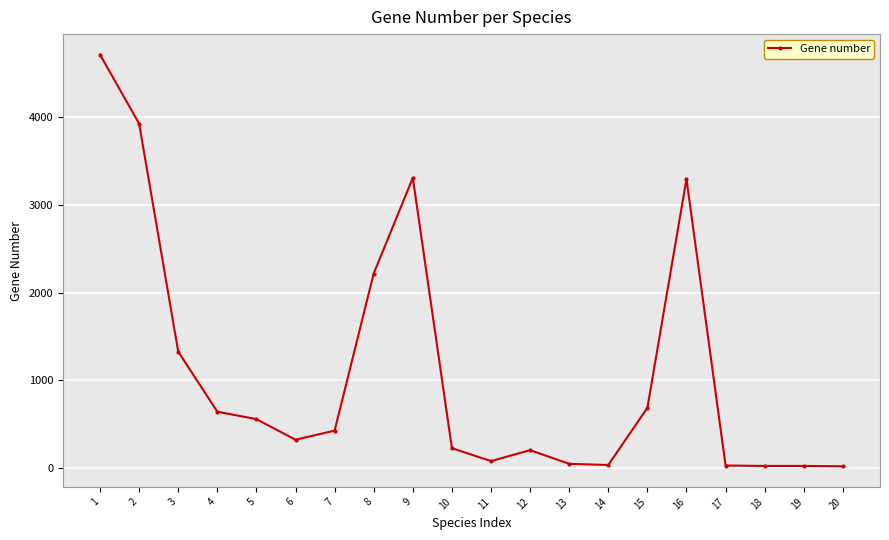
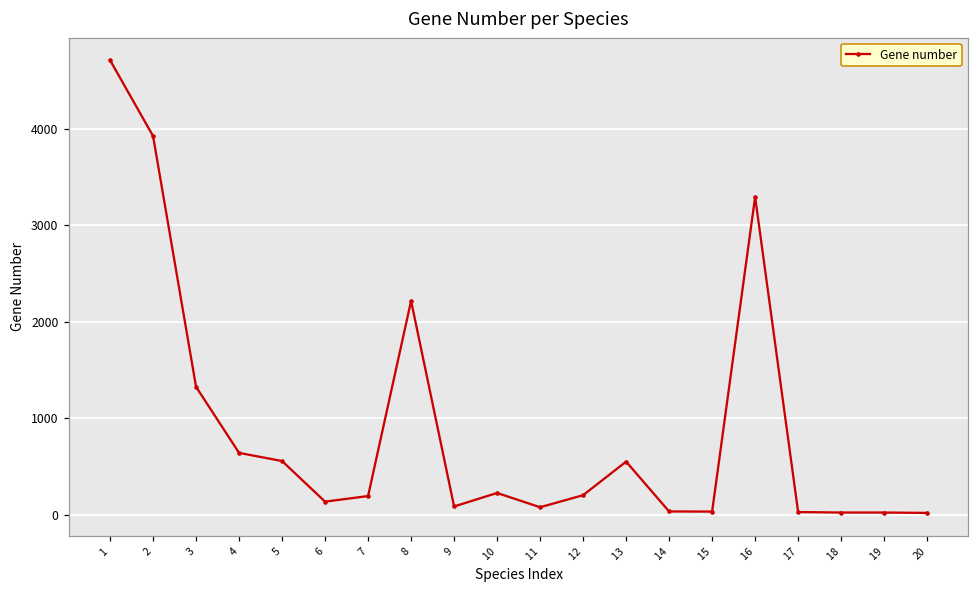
  {
    "1": 4700,
    "2": 3900,
    "3": 1300,
    "4": 600,
    "5": 600,
-   "6": 300,
-   "7": 400,
+   "6": 100,
+   "7": 200,
    "8": 2200,
-   "9": 3300,
+   "9": 100,
    "10": 200,
    "11": 100,
    "12": 200,
-   "13": 0,
+   "13": 600,
    "14": 0,
-   "15": 700,
+   "15": 0,
    "16": 3300,
    "17": 0,
    "18": 0,
    "19": 0,
    "20": 0
  }
